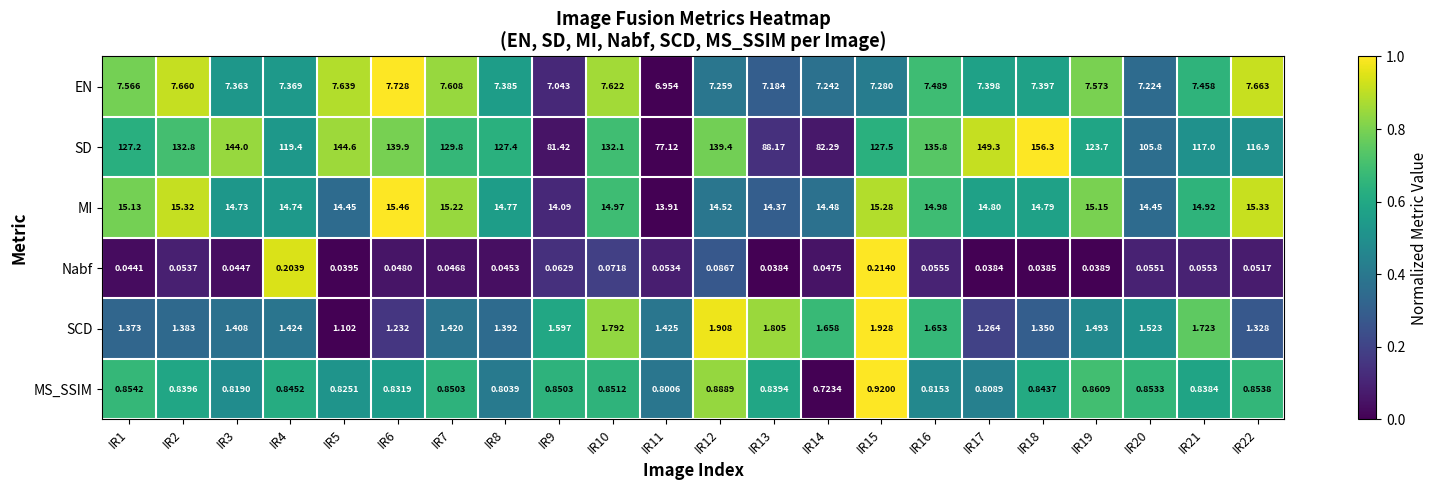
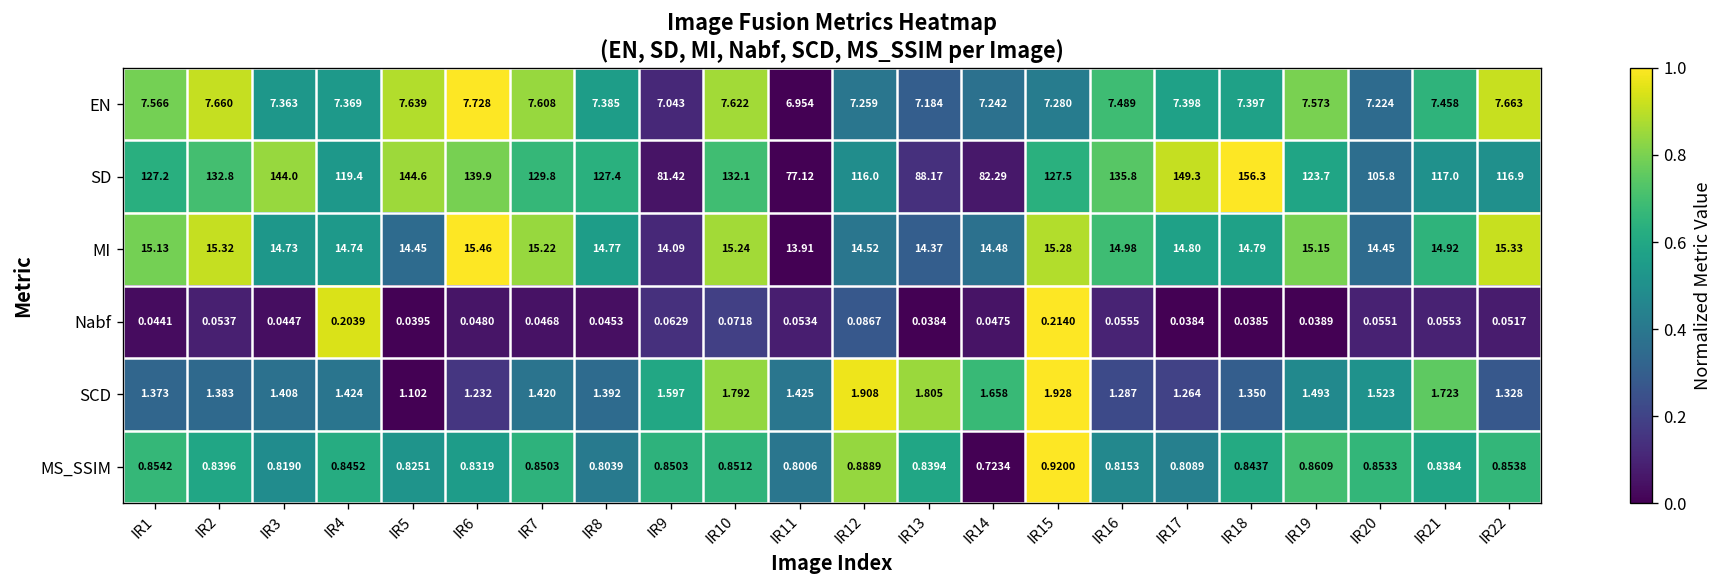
  {
    "EN": {
      "IR1": 7.566,
      "IR2": 7.660,
      "IR3": 7.363,
      "IR4": 7.369,
      "IR5": 7.639,
      "IR6": 7.728,
      "IR7": 7.608,
      "IR8": 7.385,
      "IR9": 7.043,
      "IR10": 7.622,
      "IR11": 6.954,
      "IR12": 7.259,
      "IR13": 7.184,
      "IR14": 7.242,
      "IR15": 7.280,
      "IR16": 7.489,
      "IR17": 7.398,
      "IR18": 7.397,
      "IR19": 7.573,
      "IR20": 7.224,
      "IR21": 7.458,
      "IR22": 7.663
    },
    "SD": {
      "IR1": 127.2,
      "IR2": 132.8,
      "IR3": 144.0,
      "IR4": 119.4,
      "IR5": 144.6,
      "IR6": 139.9,
      "IR7": 129.8,
      "IR8": 127.4,
      "IR9": 81.42,
      "IR10": 132.1,
      "IR11": 77.12,
-     "IR12": 139.4,
+     "IR12": 116.0,
      "IR13": 88.17,
      "IR14": 82.29,
      "IR15": 127.5,
      "IR16": 135.8,
      "IR17": 149.3,
      "IR18": 156.3,
      "IR19": 123.7,
      "IR20": 105.8,
      "IR21": 117.0,
      "IR22": 116.9
    },
    "MI": {
      "IR1": 15.13,
      "IR2": 15.32,
      "IR3": 14.73,
      "IR4": 14.74,
      "IR5": 14.45,
      "IR6": 15.46,
      "IR7": 15.22,
      "IR8": 14.77,
      "IR9": 14.09,
-     "IR10": 14.97,
+     "IR10": 15.24,
      "IR11": 13.91,
      "IR12": 14.52,
      "IR13": 14.37,
      "IR14": 14.48,
      "IR15": 15.28,
      "IR16": 14.98,
      "IR17": 14.80,
      "IR18": 14.79,
      "IR19": 15.15,
      "IR20": 14.45,
      "IR21": 14.92,
      "IR22": 15.33
    },
    "Nabf": {
      "IR1": 0.0441,
      "IR2": 0.0537,
      "IR3": 0.0447,
      "IR4": 0.2039,
      "IR5": 0.0395,
      "IR6": 0.0480,
      "IR7": 0.0468,
      "IR8": 0.0453,
      "IR9": 0.0629,
      "IR10": 0.0718,
      "IR11": 0.0534,
      "IR12": 0.0867,
      "IR13": 0.0384,
      "IR14": 0.0475,
      "IR15": 0.2140,
      "IR16": 0.0555,
      "IR17": 0.0384,
      "IR18": 0.0385,
      "IR19": 0.0389,
      "IR20": 0.0551,
      "IR21": 0.0553,
      "IR22": 0.0517
    },
    "SCD": {
      "IR1": 1.373,
      "IR2": 1.383,
      "IR3": 1.408,
      "IR4": 1.424,
      "IR5": 1.102,
      "IR6": 1.232,
      "IR7": 1.420,
      "IR8": 1.392,
      "IR9": 1.597,
      "IR10": 1.792,
      "IR11": 1.425,
      "IR12": 1.908,
      "IR13": 1.805,
      "IR14": 1.658,
      "IR15": 1.928,
-     "IR16": 1.653,
+     "IR16": 1.287,
      "IR17": 1.264,
      "IR18": 1.350,
      "IR19": 1.493,
      "IR20": 1.523,
      "IR21": 1.723,
      "IR22": 1.328
    },
    "MS_SSIM": {
      "IR1": 0.8542,
      "IR2": 0.8396,
      "IR3": 0.8190,
      "IR4": 0.8452,
      "IR5": 0.8251,
      "IR6": 0.8319,
      "IR7": 0.8503,
      "IR8": 0.8039,
      "IR9": 0.8503,
      "IR10": 0.8512,
      "IR11": 0.8006,
      "IR12": 0.8889,
      "IR13": 0.8394,
      "IR14": 0.7234,
      "IR15": 0.9200,
      "IR16": 0.8153,
      "IR17": 0.8089,
      "IR18": 0.8437,
      "IR19": 0.8609,
      "IR20": 0.8533,
      "IR21": 0.8384,
      "IR22": 0.8538
    }
  }
